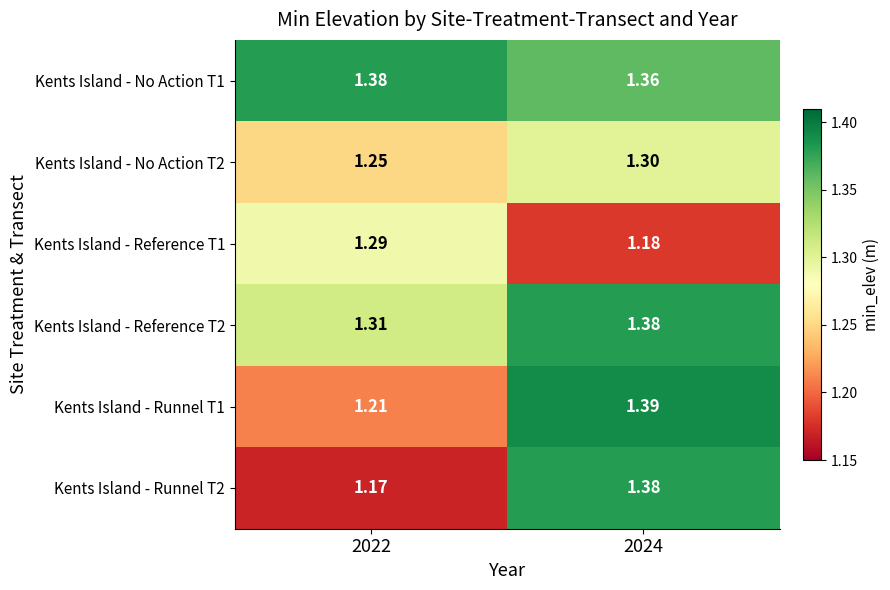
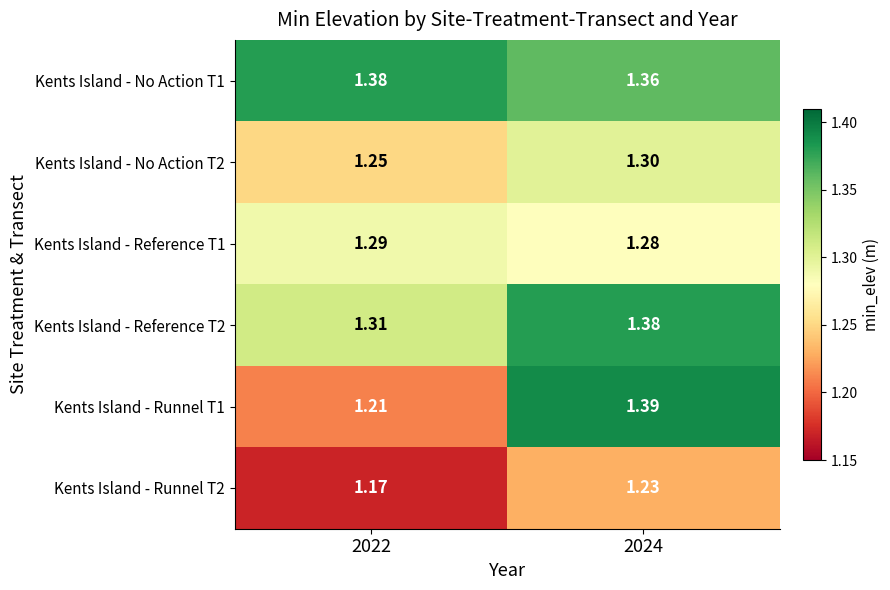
  {
    "Kents Island - No Action T1": {
      "2022": 1.38,
      "2024": 1.36
    },
    "Kents Island - No Action T2": {
      "2022": 1.25,
      "2024": 1.30
    },
    "Kents Island - Reference T1": {
      "2022": 1.29,
-     "2024": 1.18
+     "2024": 1.28
    },
    "Kents Island - Reference T2": {
      "2022": 1.31,
      "2024": 1.38
    },
    "Kents Island - Runnel T1": {
      "2022": 1.21,
      "2024": 1.39
    },
    "Kents Island - Runnel T2": {
      "2022": 1.17,
-     "2024": 1.38
+     "2024": 1.23
    }
  }
